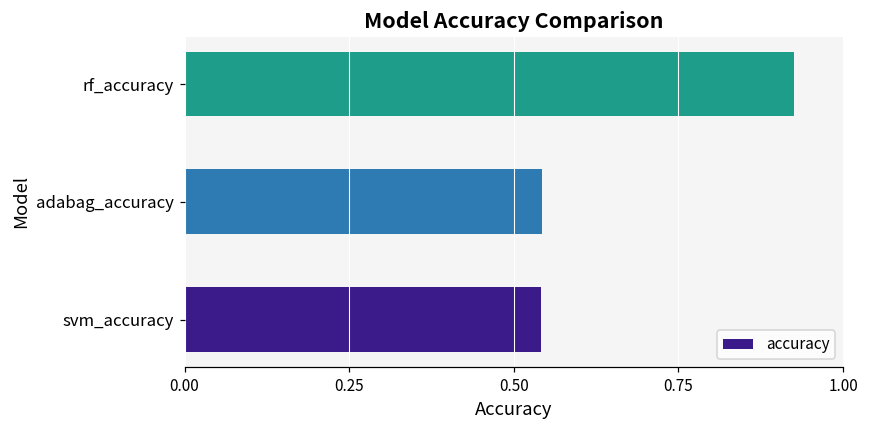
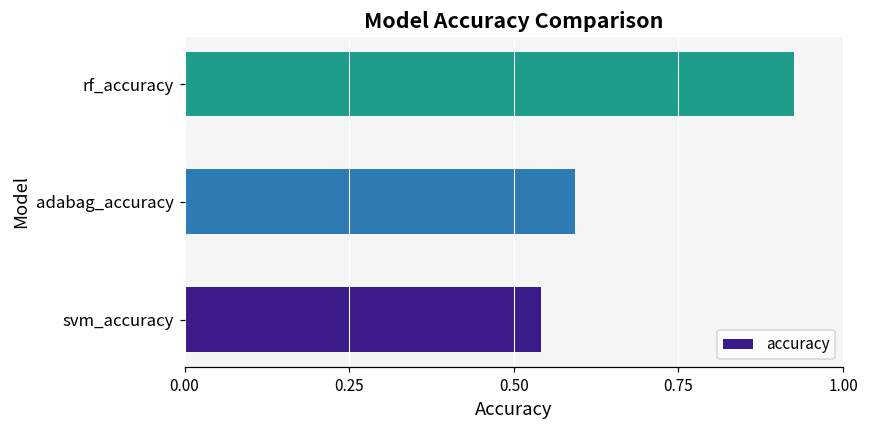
  {
    "rf_accuracy": 0.92,
-   "adabag_accuracy": 0.54,
+   "adabag_accuracy": 0.59,
    "svm_accuracy": 0.54
  }
